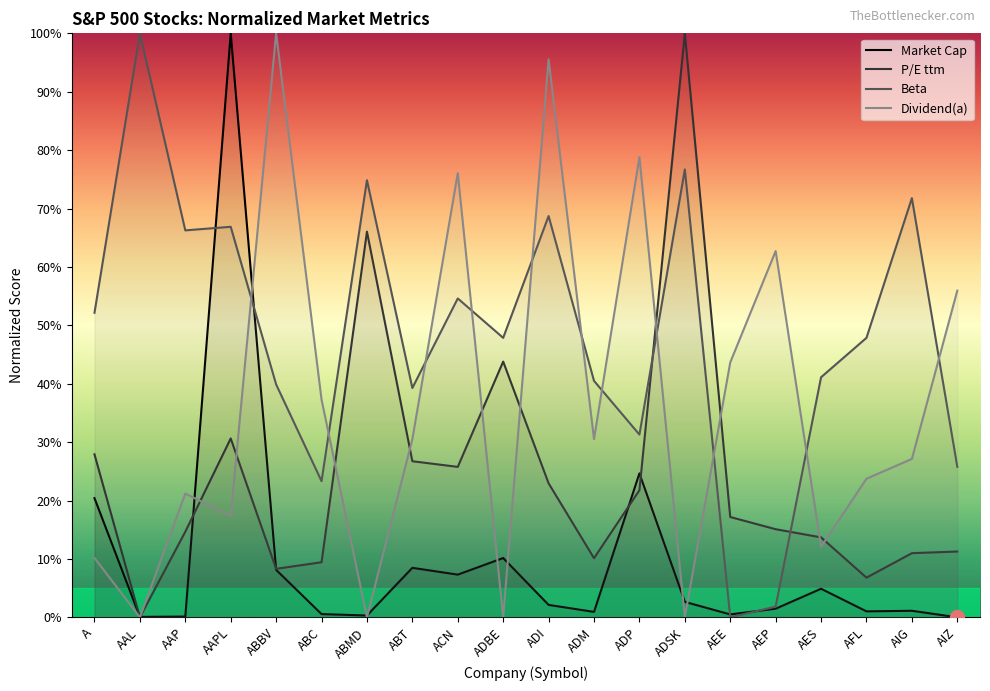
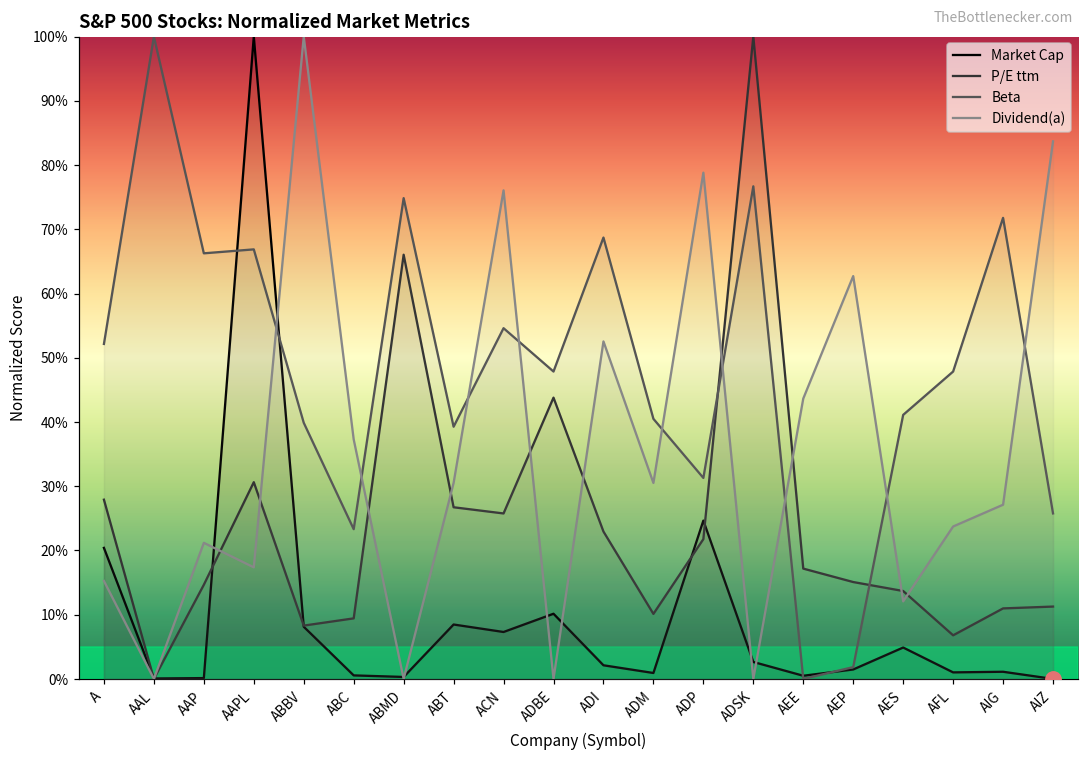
  {
    "Market Cap": {
      "A": "20%",
      "AAPL": "100%",
      "ABT": "8%",
      "ACN": "7%",
      "ADBE": "10%",
      "ADP": "25%"
    },
    "Dividend(a)": {
-     "A": "10%",
+     "A": "15%",
      "AAP": "21%",
      "AAPL": "17%",
      "ABBV": "100%",
      "ABC": "37%",
      "ABT": "31%",
      "ACN": "76%",
-     "ADI": "96%",
+     "ADI": "53%",
      "ADM": "31%",
      "ADP": "79%",
      "AEE": "44%",
      "AEP": "63%",
      "AES": "12%",
      "AFL": "24%",
      "AIG": "27%",
-     "AIZ": "56%"
+     "AIZ": "84%"
    }
  }
